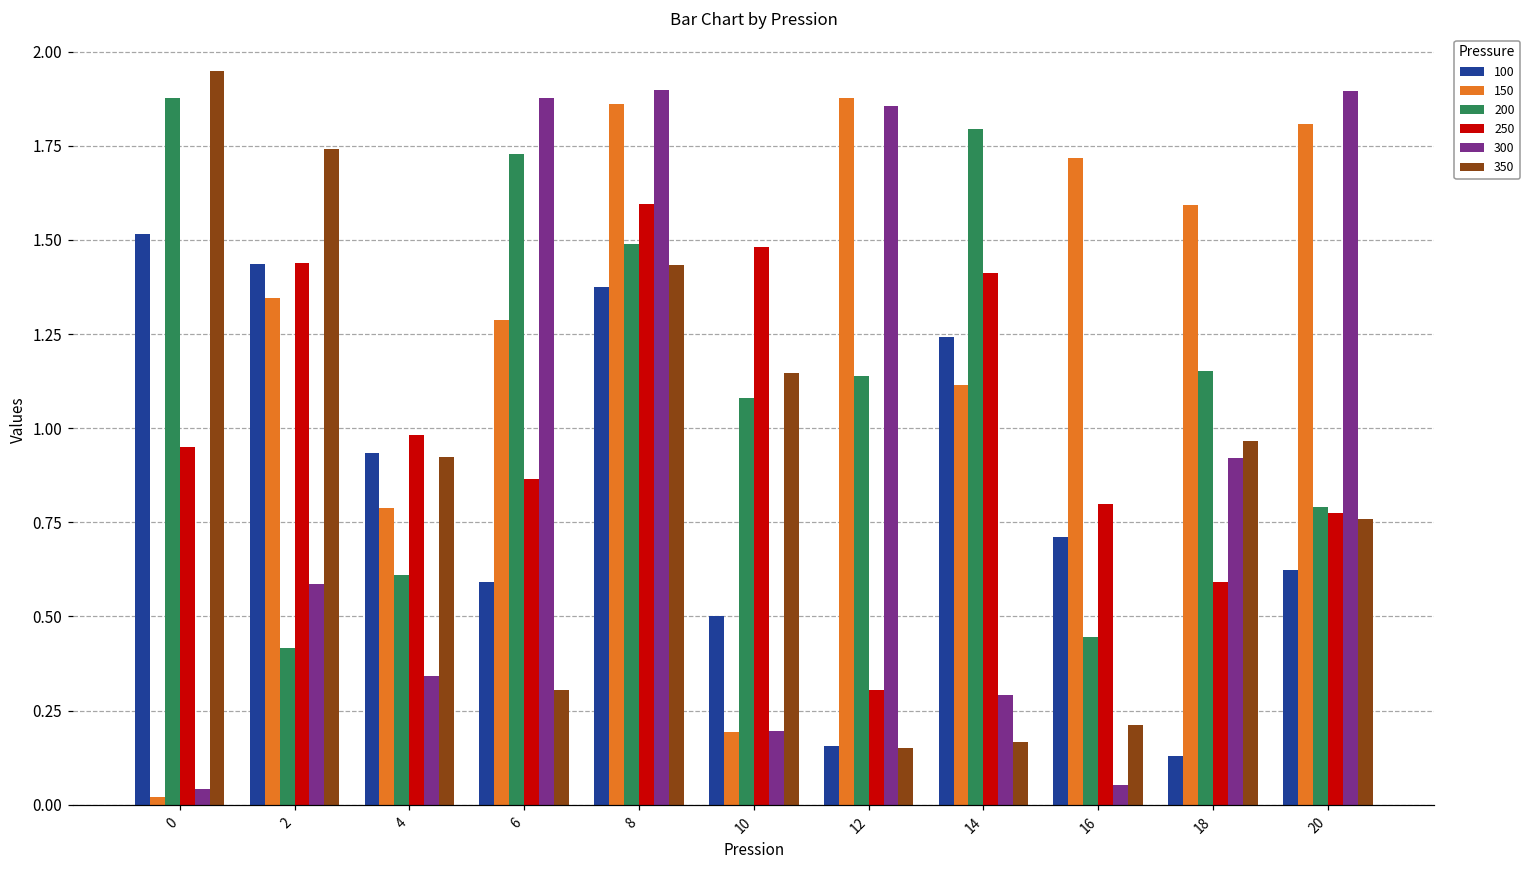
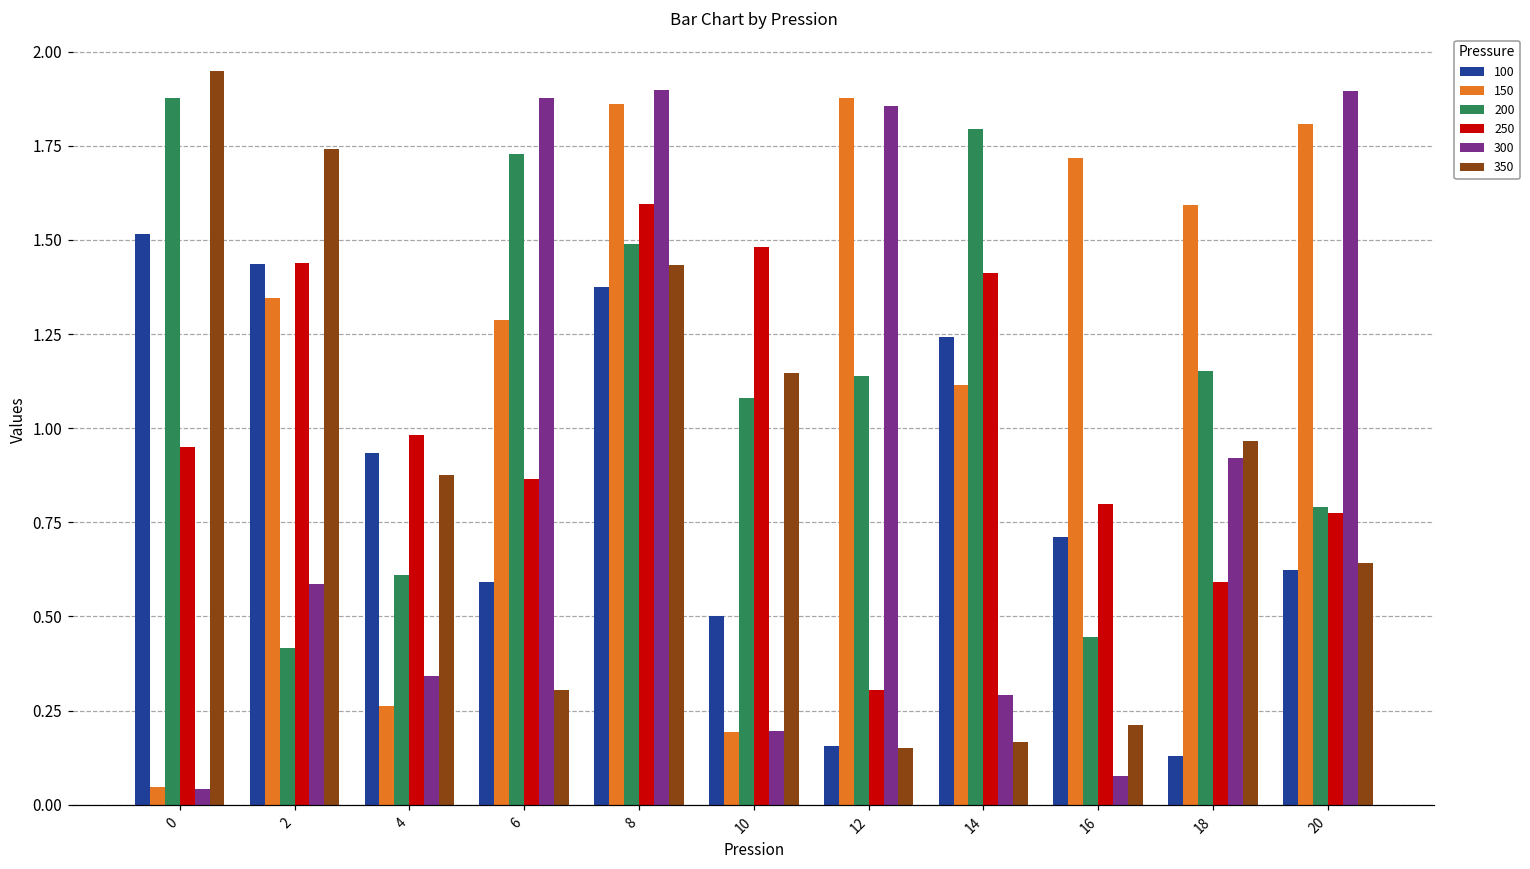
  {
    "100": {
      "0": 1.52,
      "2": 1.43,
      "4": 0.93,
      "6": 0.59,
      "8": 1.37,
      "10": 0.50,
      "12": 0.16,
      "14": 1.24,
      "16": 0.71,
      "18": 0.13,
      "20": 0.62
    },
    "150": {
-     "0": 0.02,
+     "0": 0.05,
      "2": 1.35,
-     "4": 0.79,
+     "4": 0.26,
      "6": 1.29,
      "8": 1.86,
      "10": 0.19,
      "12": 1.88,
      "14": 1.12,
      "16": 1.72,
      "18": 1.59,
      "20": 1.81
    },
    "200": {
      "0": 1.88,
      "2": 0.42,
      "4": 0.61,
      "6": 1.73,
      "8": 1.49,
      "10": 1.08,
      "12": 1.14,
      "14": 1.80,
      "16": 0.45,
      "18": 1.15,
      "20": 0.79
    },
    "250": {
      "0": 0.95,
      "2": 1.44,
      "4": 0.98,
      "6": 0.86,
      "8": 1.59,
      "10": 1.48,
      "12": 0.31,
      "14": 1.41,
      "16": 0.80,
      "18": 0.59,
      "20": 0.78
    },
    "300": {
      "0": 0.04,
      "2": 0.59,
      "4": 0.34,
      "6": 1.88,
      "8": 1.90,
      "10": 0.20,
      "12": 1.86,
      "14": 0.29,
-     "16": 0.05,
+     "16": 0.08,
      "18": 0.92,
      "20": 1.89
    },
    "350": {
      "0": 1.95,
      "2": 1.74,
-     "4": 0.92,
+     "4": 0.88,
      "6": 0.30,
      "8": 1.43,
      "10": 1.15,
      "12": 0.15,
      "14": 0.17,
      "16": 0.21,
      "18": 0.97,
-     "20": 0.76
+     "20": 0.64
    }
  }
